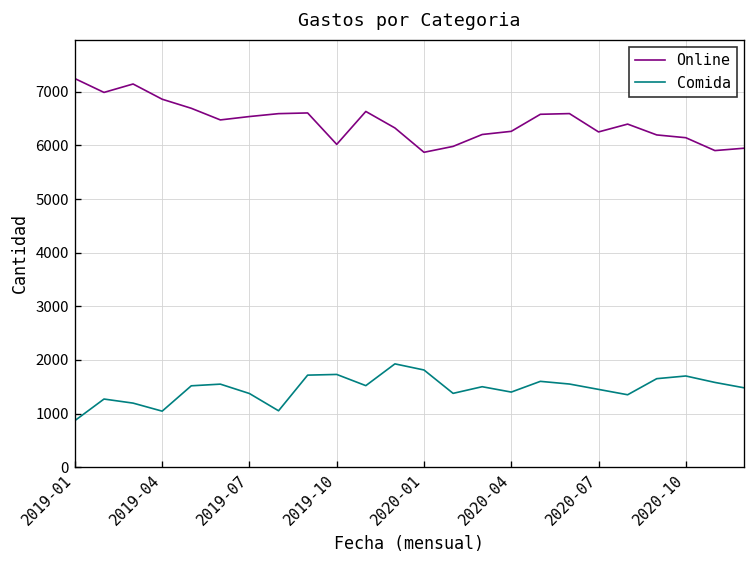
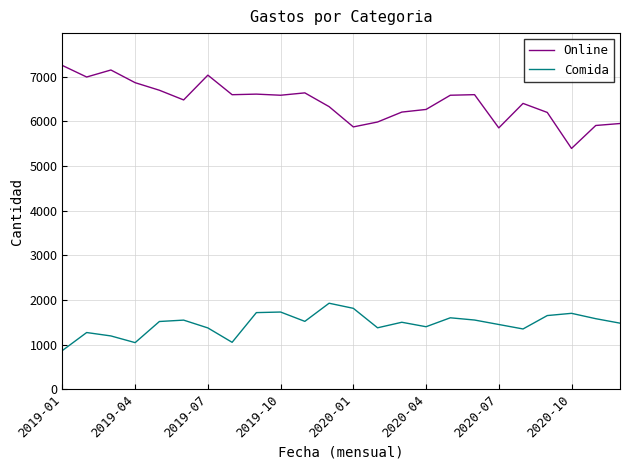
  {
    "Online": {
      "2019-01": 7200,
      "2019-04": 6900,
-     "2019-07": 6500,
-     "2019-10": 6000,
+     "2019-07": 7000,
+     "2019-10": 6600,
      "2020-01": 5900,
      "2020-04": 6300,
-     "2020-07": 6300,
-     "2020-10": 6100
+     "2020-07": 5900,
+     "2020-10": 5400
    },
    "Comida": {
      "2019-01": 900,
      "2019-04": 1000,
      "2019-07": 1400,
      "2019-10": 1700,
      "2020-01": 1800,
      "2020-04": 1400,
      "2020-07": 1500,
      "2020-10": 1700
    }
  }
